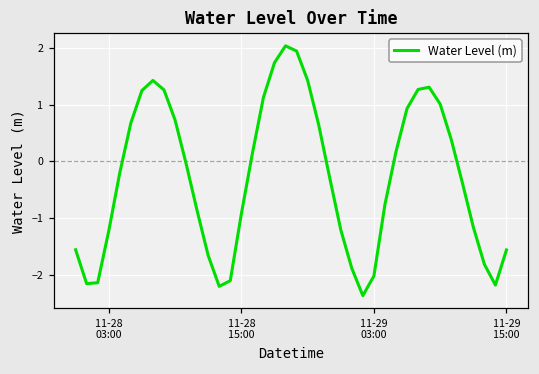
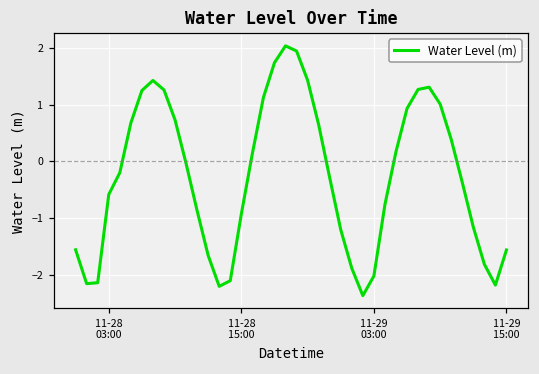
  {
-   "11-28 03:00": -1.2,
+   "11-28 03:00": -0.6,
    "11-28 15:00": -0.9,
    "11-29 03:00": -2.0,
    "11-29 15:00": -1.6
  }
